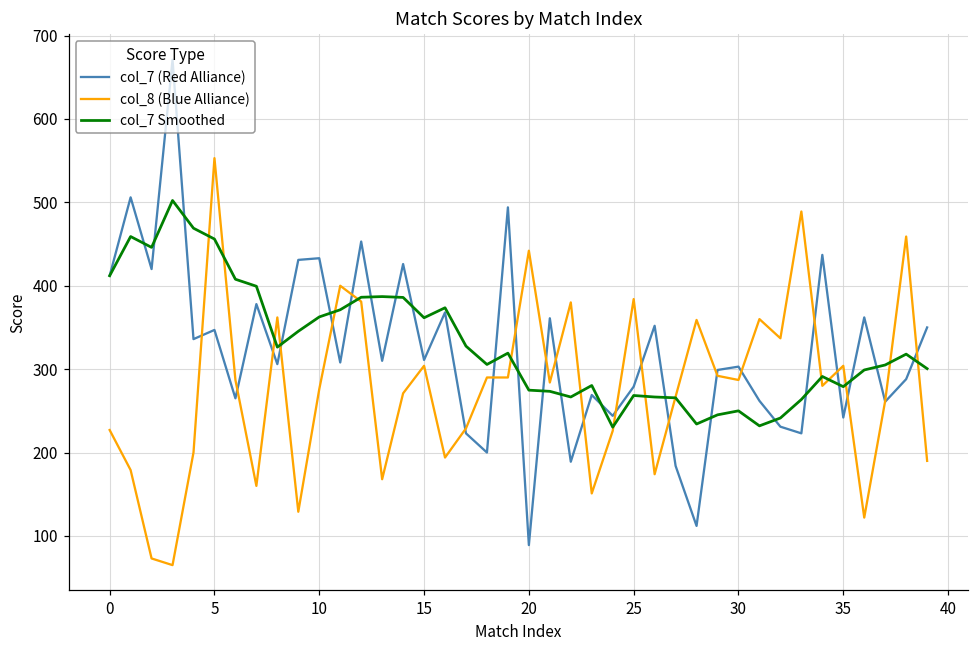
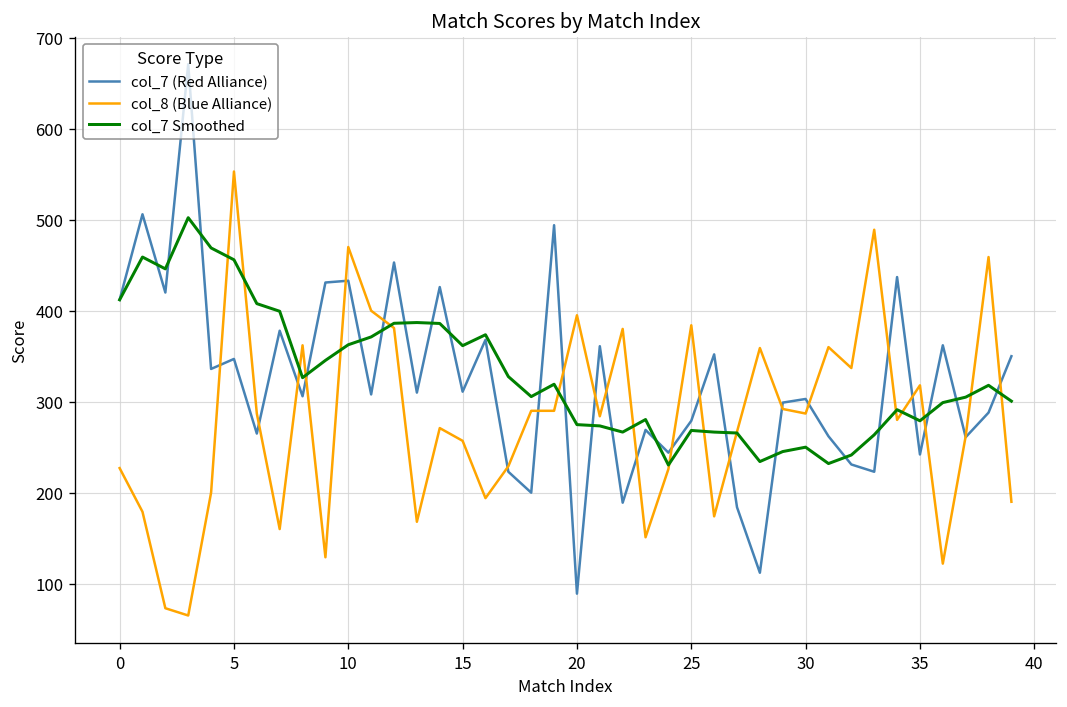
  {
    "col_7 (Red Alliance)": {
      "5": 350,
      "10": 430,
      "15": 310,
      "20": 90,
      "25": 280,
      "30": 300,
      "35": 240
    },
    "col_8 (Blue Alliance)": {
      "0": 230,
      "5": 550,
-     "10": 280,
-     "15": 300,
-     "20": 440,
+     "10": 470,
+     "15": 260,
+     "20": 400,
      "25": 380,
      "30": 290,
-     "35": 300
+     "35": 320
    },
    "col_7 Smoothed": {
      "5": 460,
      "10": 360,
      "15": 360,
      "20": 270,
      "25": 270,
      "30": 250,
      "35": 280
    }
  }
